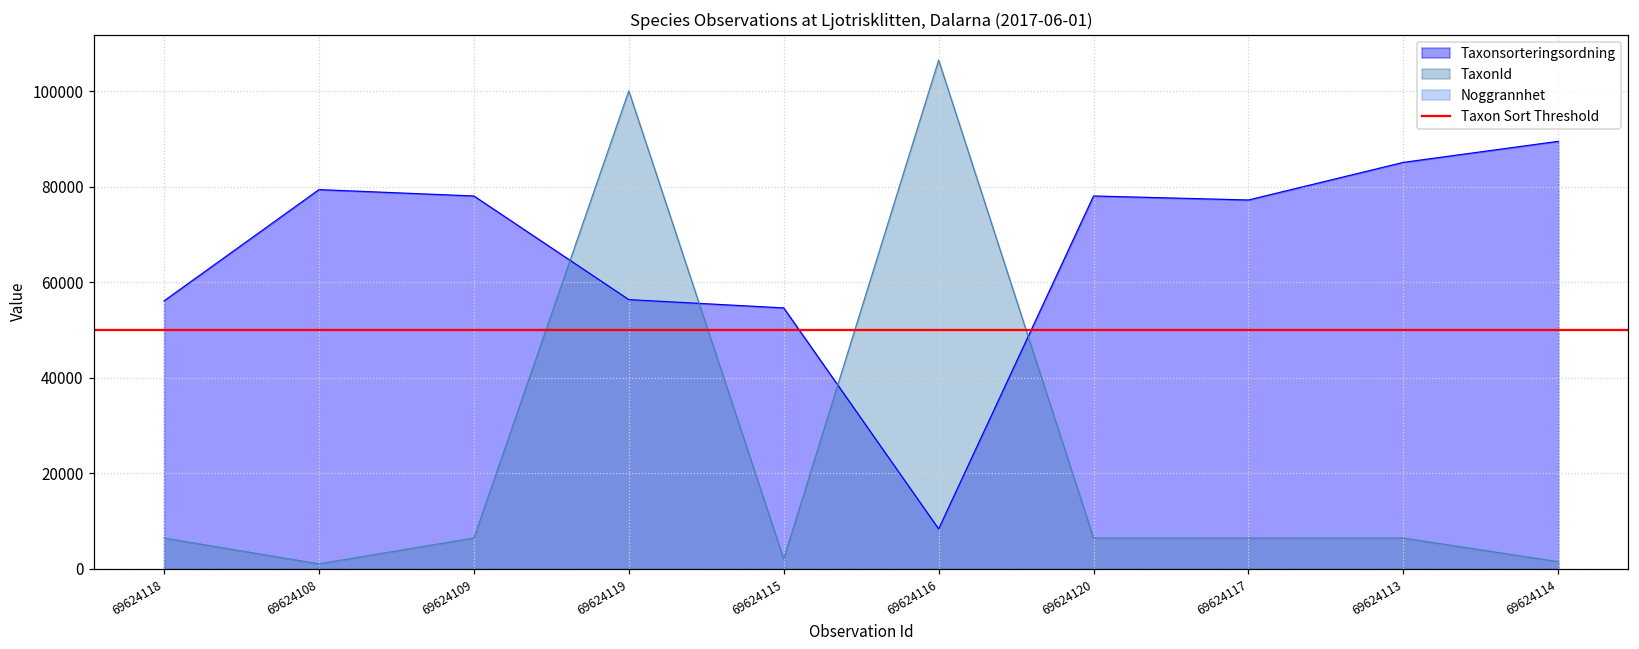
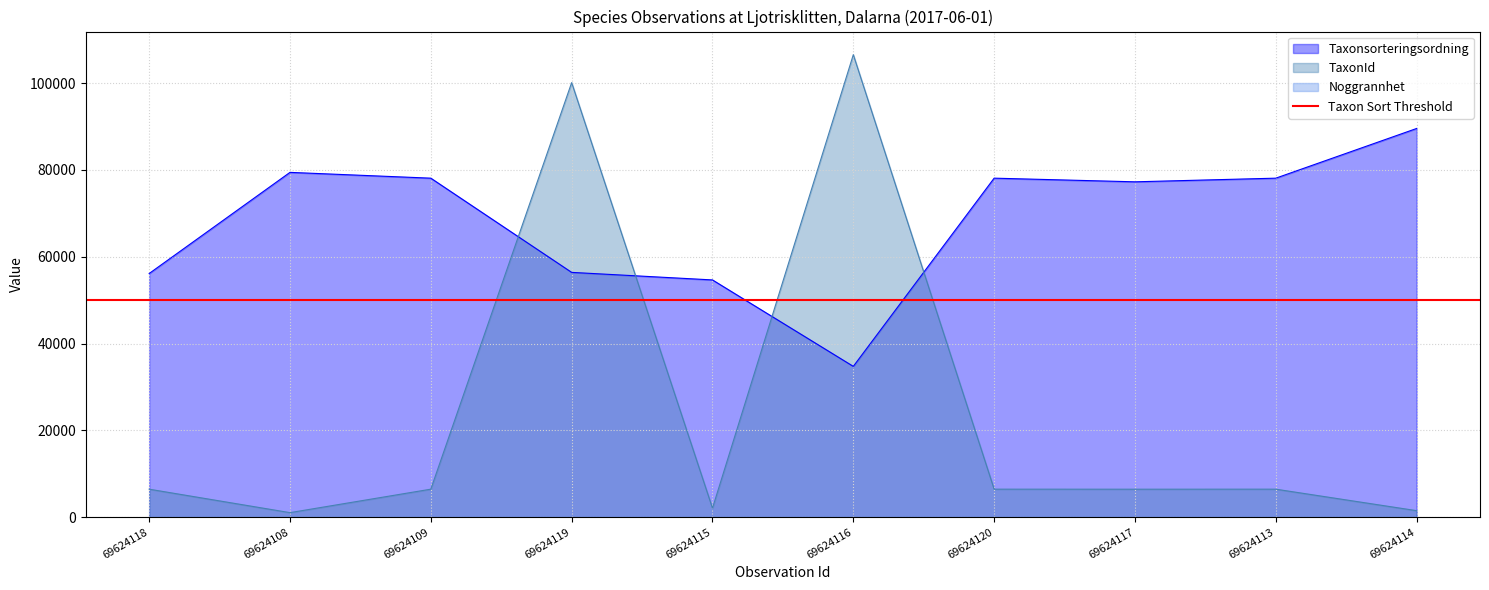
  {
    "Taxonsorteringsordning": {
      "69624118": 56000,
      "69624108": 79000,
      "69624109": 78000,
      "69624119": 56000,
      "69624115": 55000,
-     "69624116": 8000,
+     "69624116": 35000,
      "69624120": 78000,
      "69624117": 77000,
-     "69624113": 85000,
+     "69624113": 78000,
      "69624114": 90000
    }
  }
